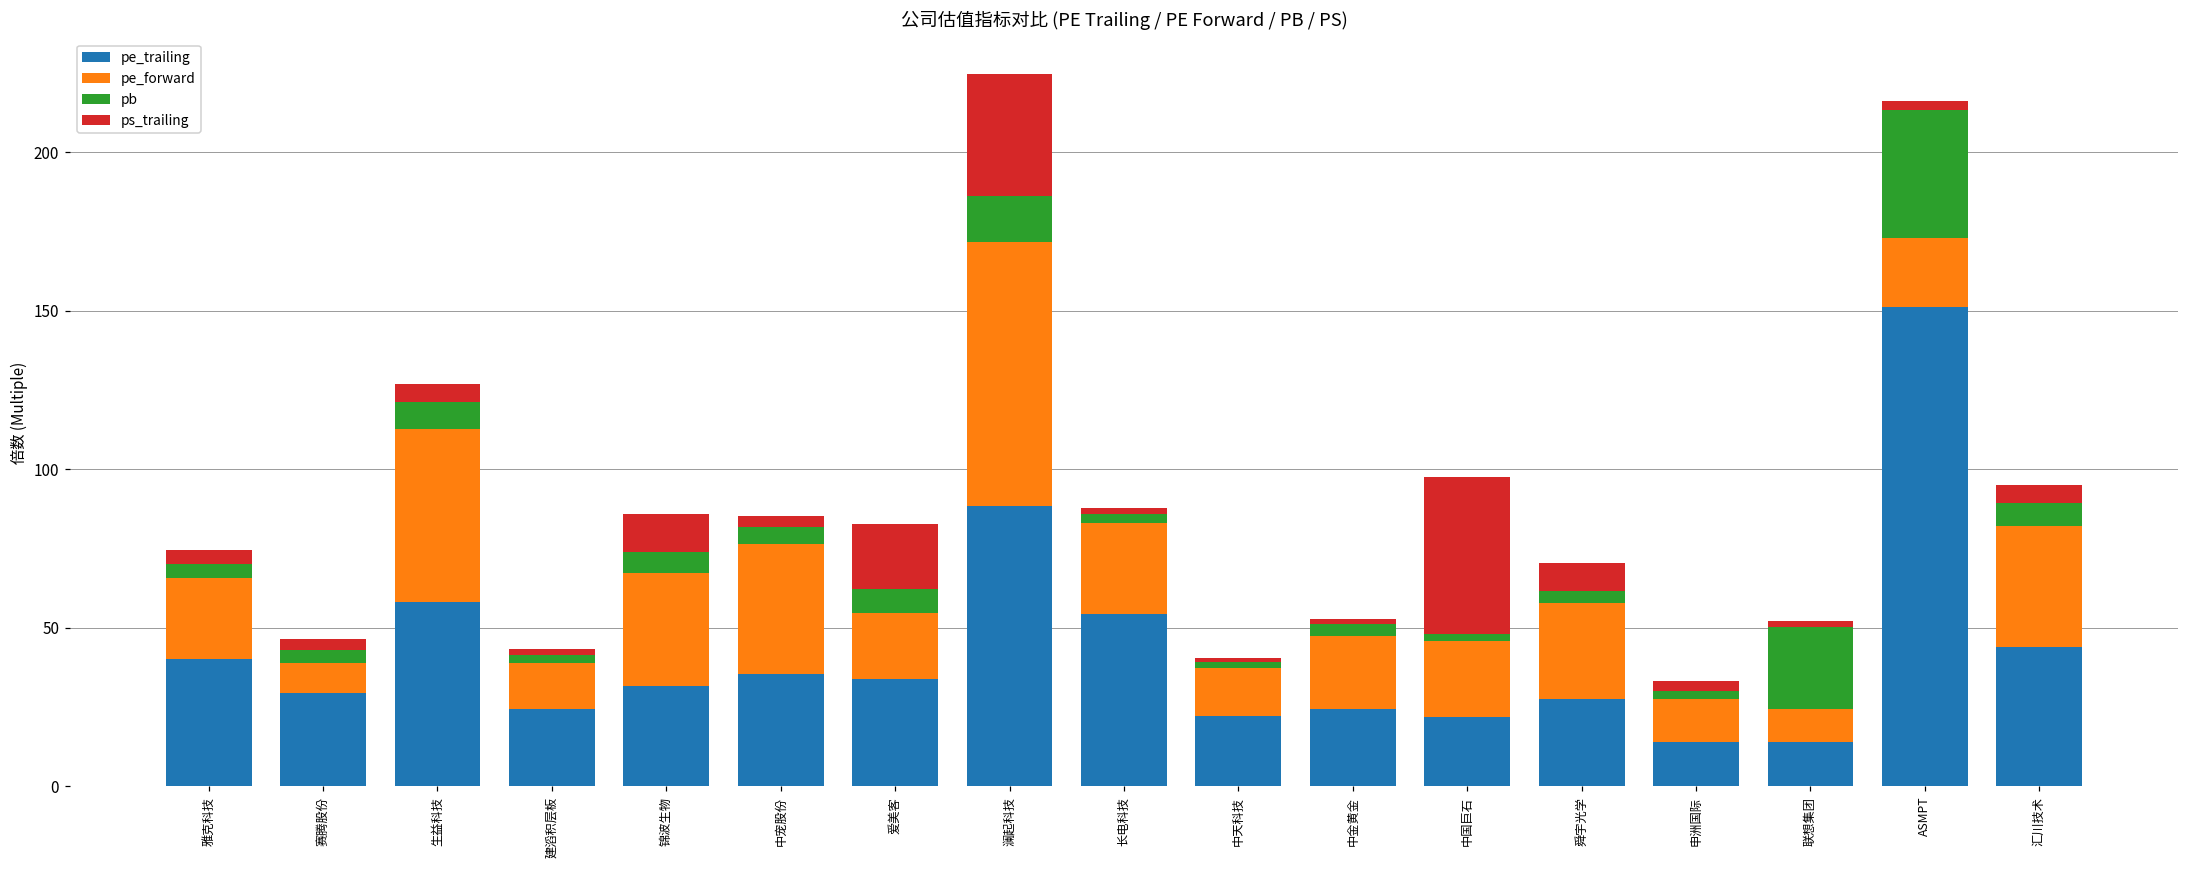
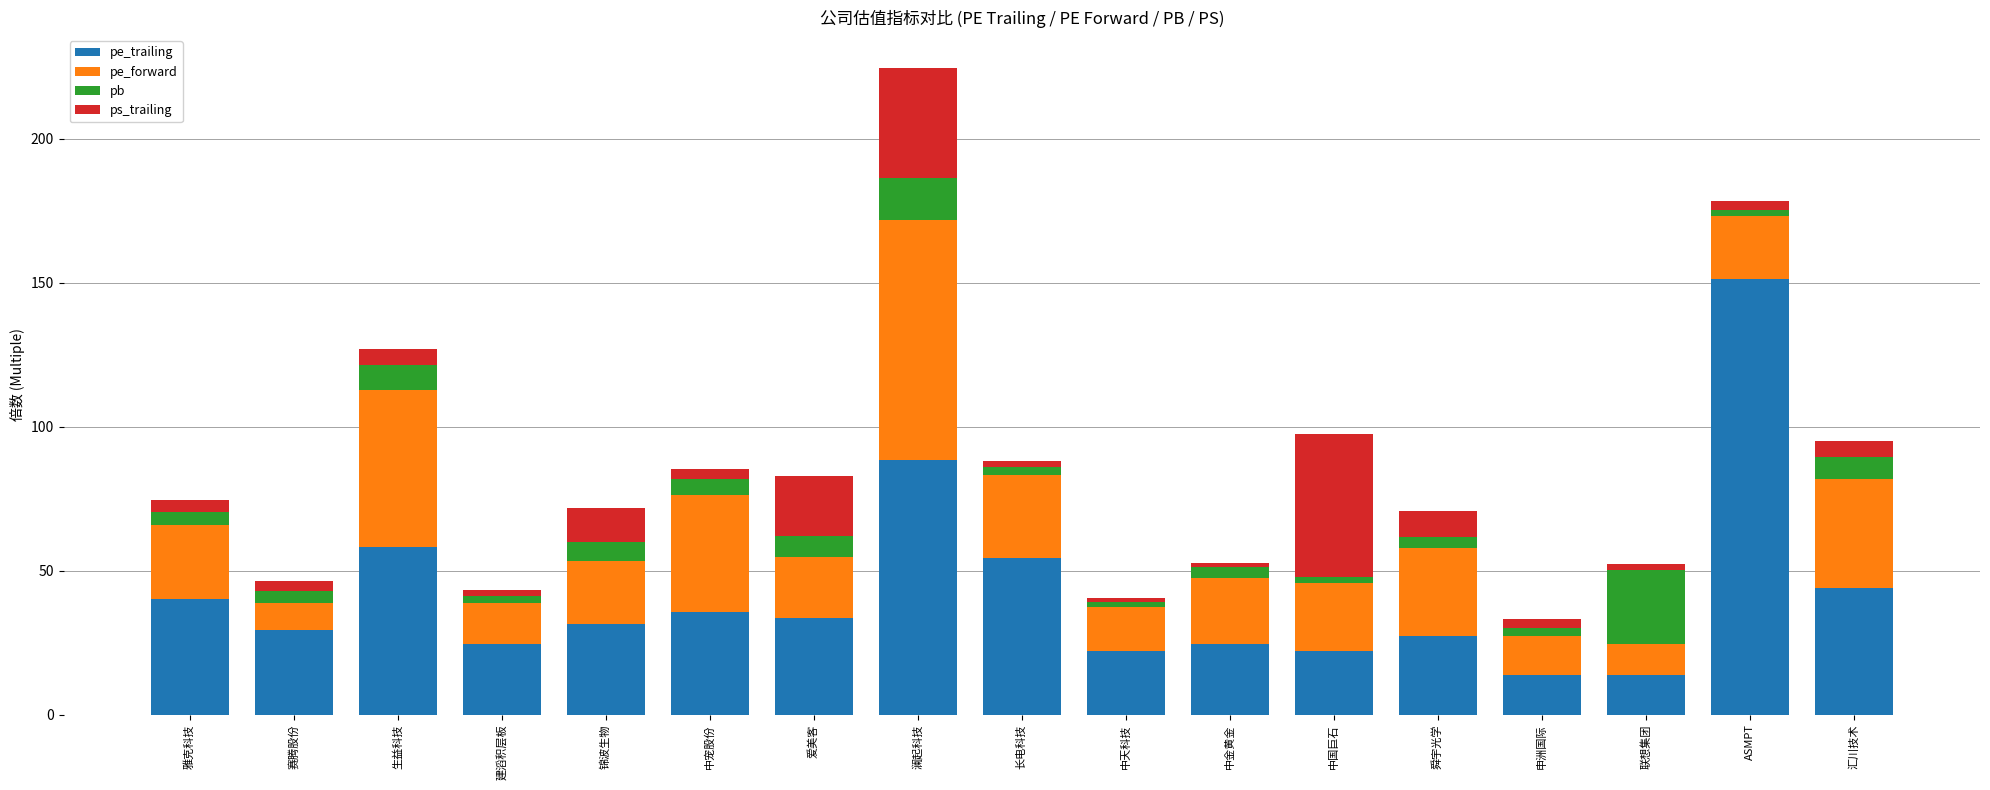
  {
    "pe_trailing": {
      "雅克科技": 40,
      "赛腾股份": 29,
      "生益科技": 58,
      "建滔积层板": 24,
      "锦波生物": 32,
      "中宠股份": 35,
      "爱美客": 34,
      "澜起科技": 88,
      "长电科技": 54,
      "中天科技": 22,
      "中金黄金": 24,
      "中国巨石": 22,
      "舜宇光学": 27,
      "申洲国际": 14,
      "联想集团": 14,
      "ASMPT": 151,
      "汇川技术": 44
    },
    "pe_forward": {
      "雅克科技": 26,
      "赛腾股份": 9,
      "生益科技": 55,
      "建滔积层板": 14,
-     "锦波生物": 36,
+     "锦波生物": 22,
      "中宠股份": 41,
      "爱美客": 21,
      "澜起科技": 83,
      "长电科技": 29,
      "中天科技": 15,
      "中金黄金": 23,
      "中国巨石": 24,
      "舜宇光学": 30,
      "申洲国际": 13,
      "联想集团": 11,
      "ASMPT": 22,
      "汇川技术": 38
    },
    "pb": {
      "雅克科技": 5,
      "赛腾股份": 4,
      "生益科技": 9,
      "建滔积层板": 3,
      "锦波生物": 6,
      "中宠股份": 6,
      "爱美客": 7,
      "澜起科技": 15,
      "长电科技": 3,
      "中天科技": 2,
      "中金黄金": 4,
      "中国巨石": 2,
      "舜宇光学": 4,
      "申洲国际": 3,
      "联想集团": 26,
-     "ASMPT": 40,
+     "ASMPT": 2,
      "汇川技术": 7
    },
    "ps_trailing": {
      "雅克科技": 4,
      "赛腾股份": 3,
      "生益科技": 6,
      "建滔积层板": 2,
      "锦波生物": 12,
      "中宠股份": 3,
      "爱美客": 21,
      "澜起科技": 38,
      "长电科技": 2,
      "中天科技": 1,
      "中金黄金": 1,
      "中国巨石": 50,
      "舜宇光学": 9,
      "申洲国际": 3,
      "联想集团": 2,
      "ASMPT": 3,
      "汇川技术": 5
    }
  }
